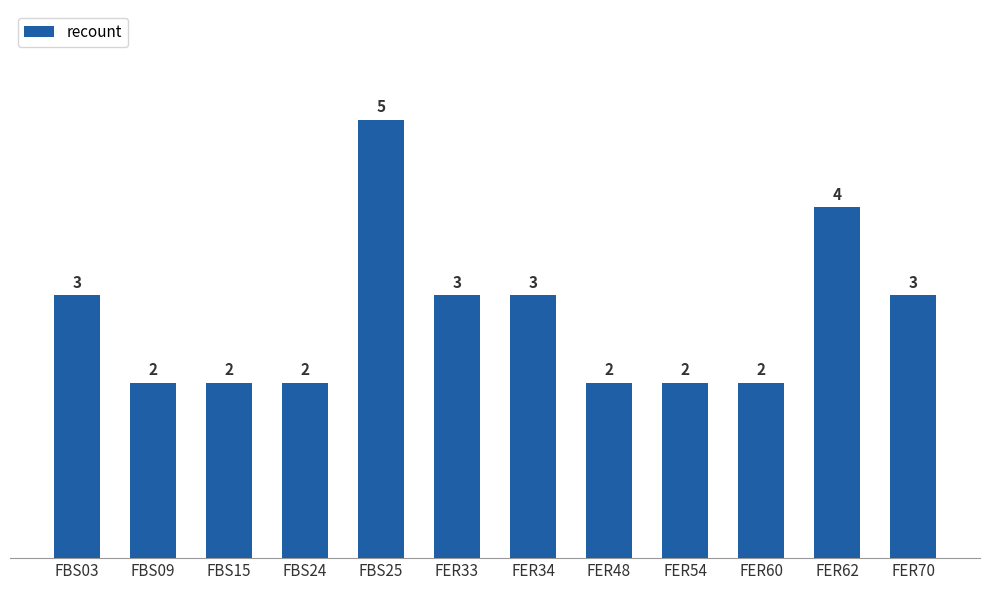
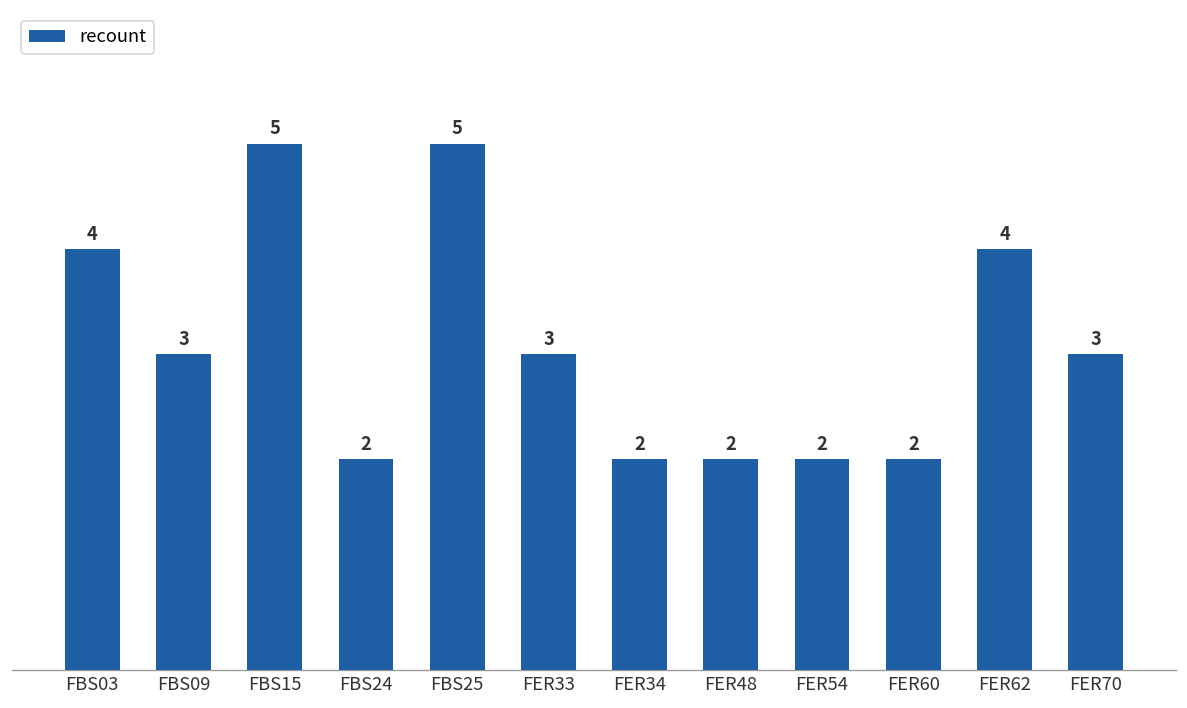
  {
-   "FBS03": 3,
-   "FBS09": 2,
-   "FBS15": 2,
+   "FBS03": 4,
+   "FBS09": 3,
+   "FBS15": 5,
    "FBS24": 2,
    "FBS25": 5,
    "FER33": 3,
-   "FER34": 3,
+   "FER34": 2,
    "FER48": 2,
    "FER54": 2,
    "FER60": 2,
    "FER62": 4,
    "FER70": 3
  }
